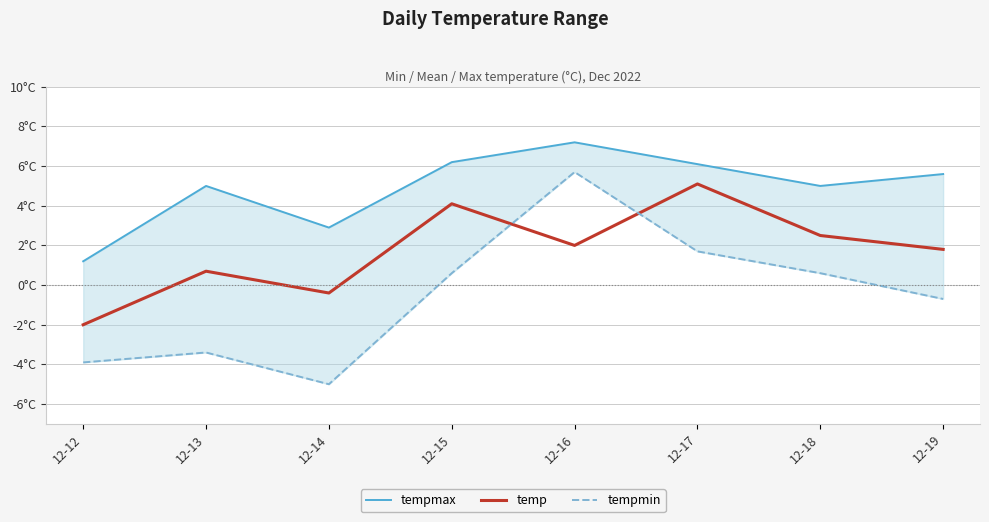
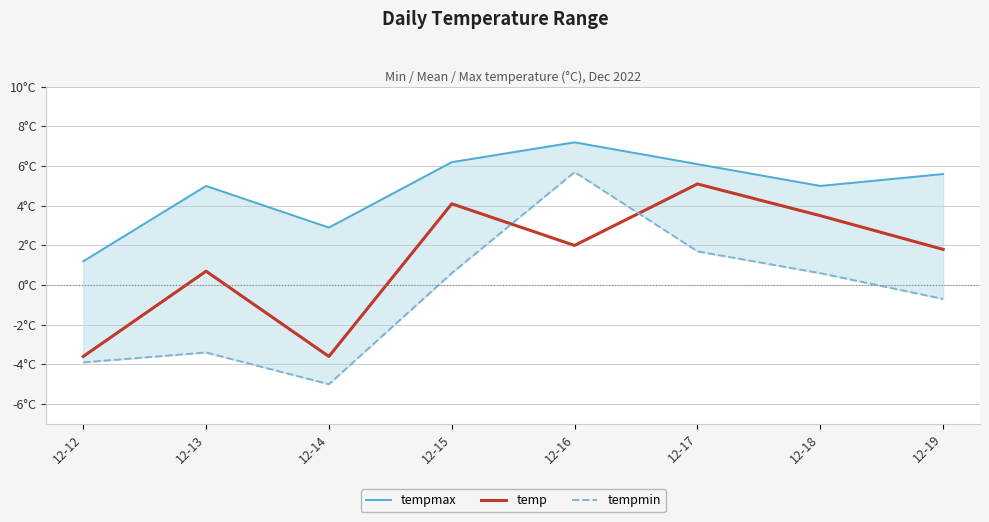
  {
    "temp": {
-     "12-12": "-2.0°C",
+     "12-12": "-3.6°C",
      "12-13": "0.7°C",
-     "12-14": "-0.4°C",
+     "12-14": "-3.6°C",
      "12-15": "4.1°C",
      "12-16": "2.0°C",
      "12-17": "5.1°C",
-     "12-18": "2.5°C",
+     "12-18": "3.5°C",
      "12-19": "1.8°C"
    }
  }
